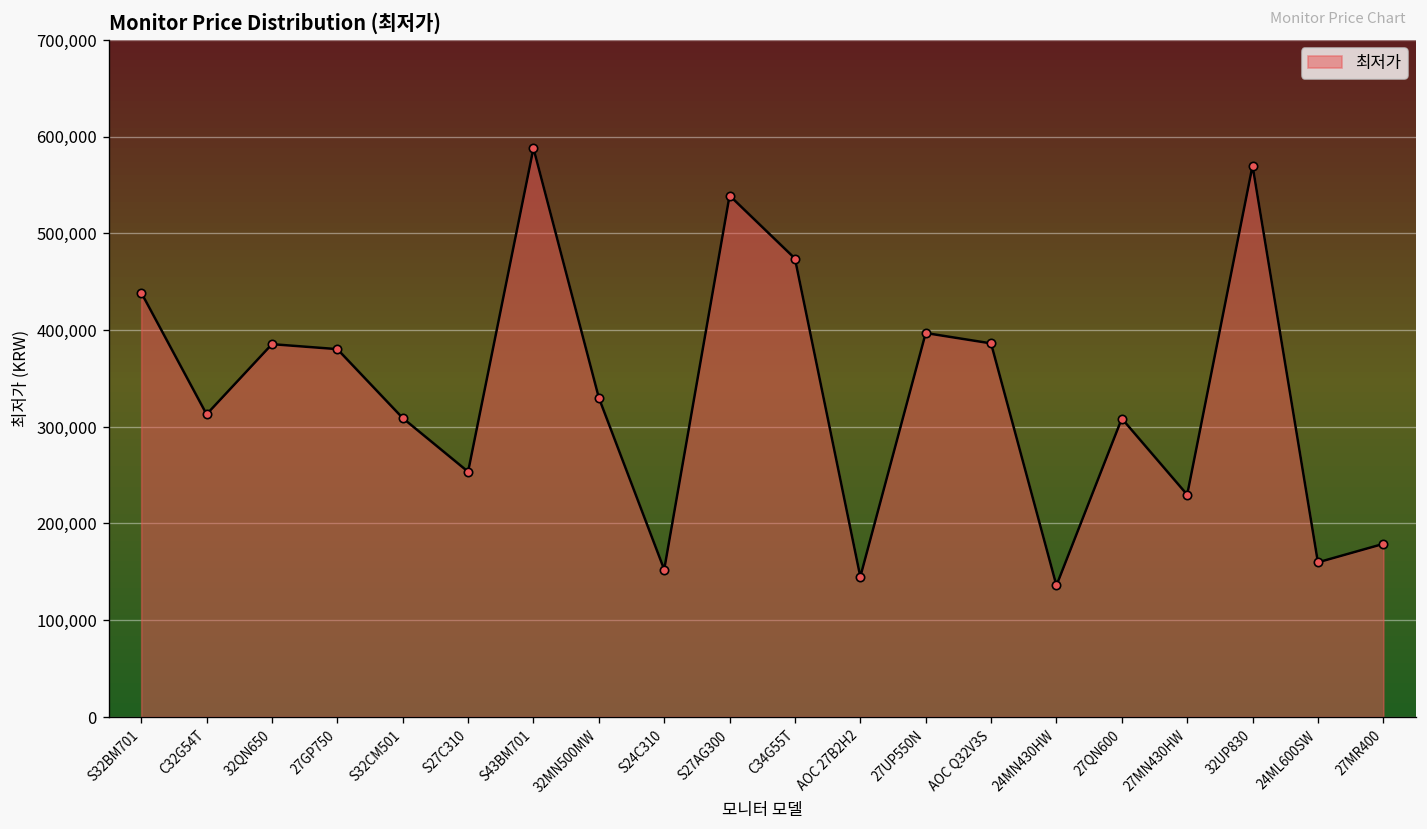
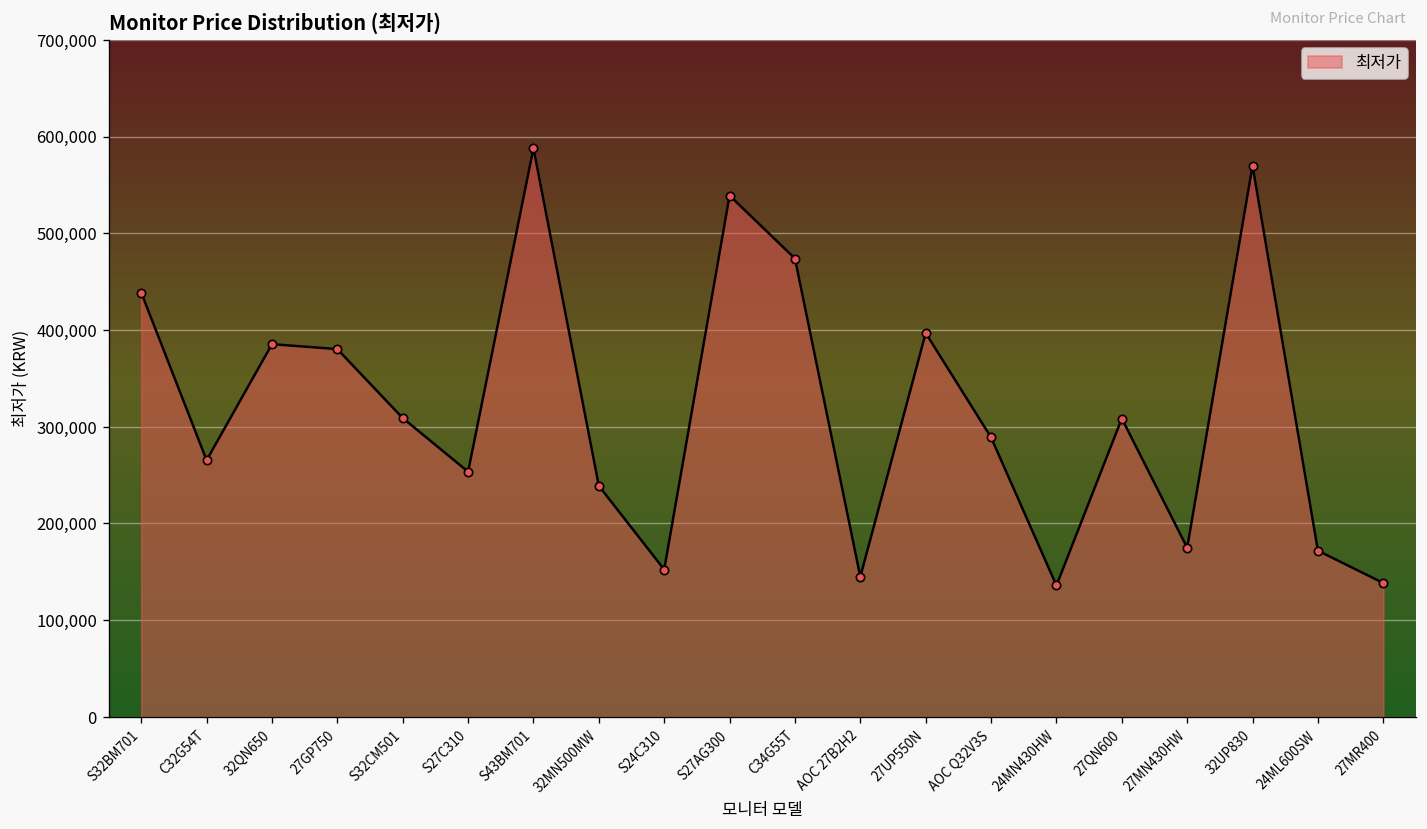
  {
    "S32BM701": "440,000",
-   "C32G54T": "310,000",
+   "C32G54T": "270,000",
    "32QN650": "390,000",
    "27GP750": "380,000",
    "S32CM501": "310,000",
    "S27C310": "250,000",
    "S43BM701": "590,000",
-   "32MN500MW": "330,000",
+   "32MN500MW": "240,000",
    "S24C310": "150,000",
    "S27AG300": "540,000",
    "C34G55T": "470,000",
    "AOC 27B2H2": "140,000",
    "27UP550N": "400,000",
-   "AOC Q32V3S": "390,000",
+   "AOC Q32V3S": "290,000",
    "24MN430HW": "140,000",
    "27QN600": "310,000",
-   "27MN430HW": "230,000",
+   "27MN430HW": "170,000",
    "32UP830": "570,000",
-   "24ML600SW": "160,000",
-   "27MR400": "180,000"
+   "24ML600SW": "170,000",
+   "27MR400": "140,000"
  }
